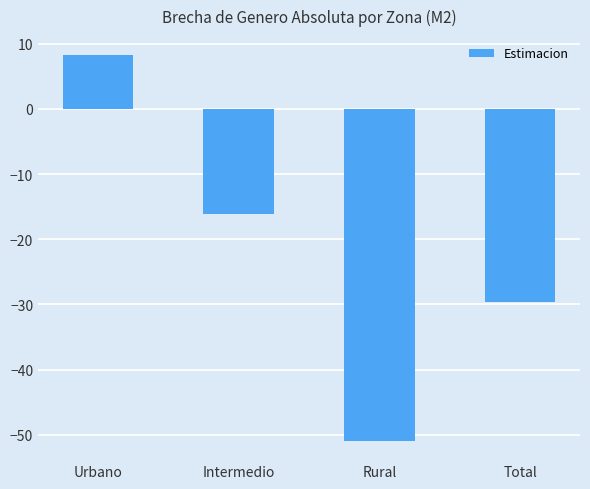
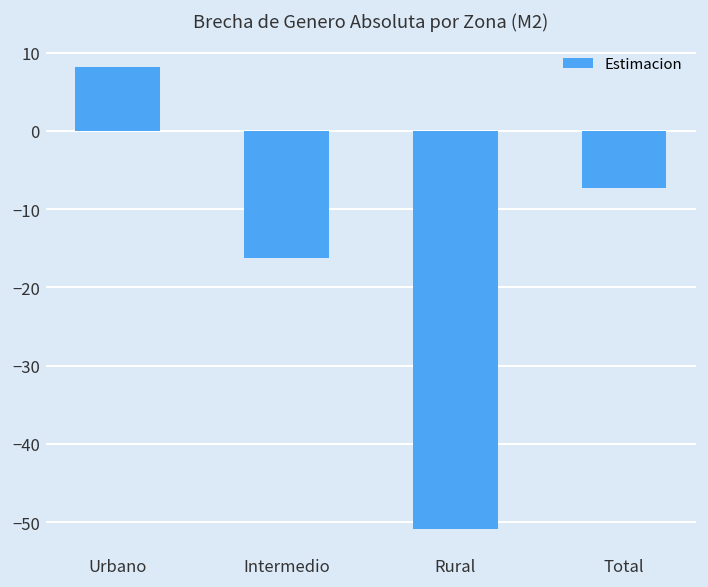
  {
    "Urbano": 8,
    "Intermedio": -16,
    "Rural": -51,
-   "Total": -30
+   "Total": -7
  }
